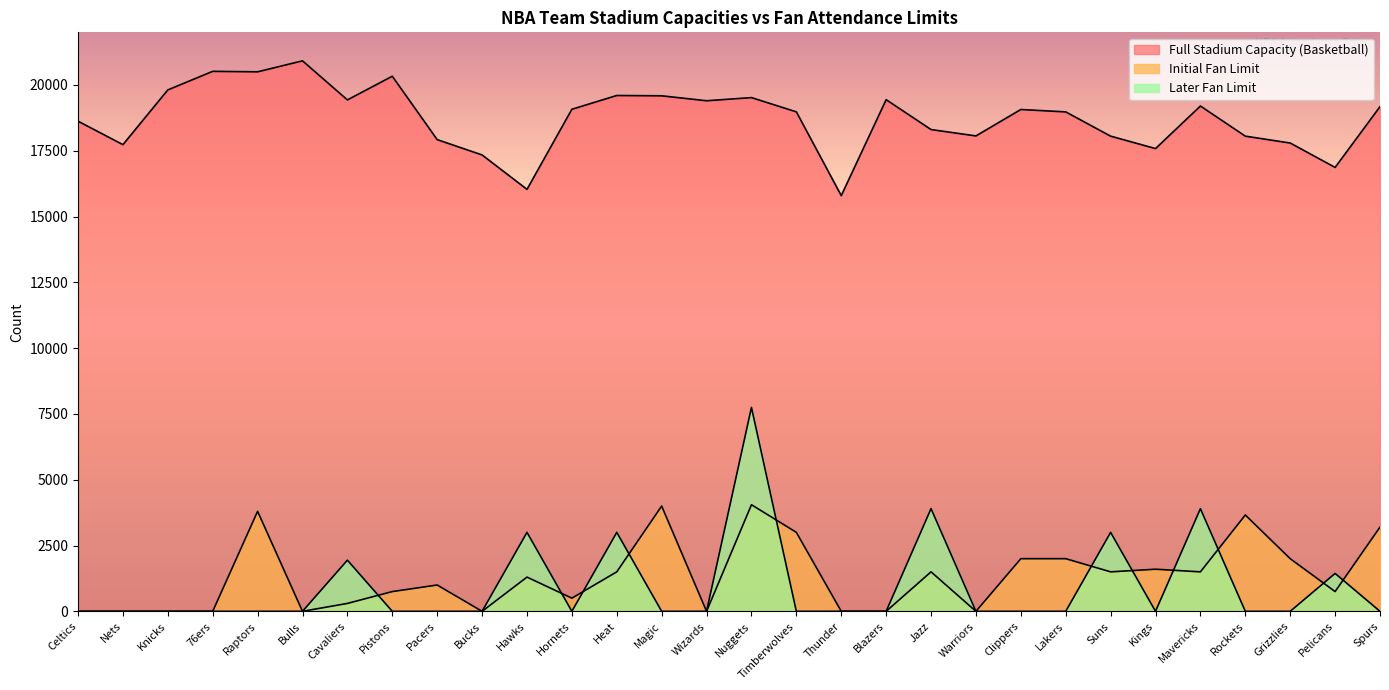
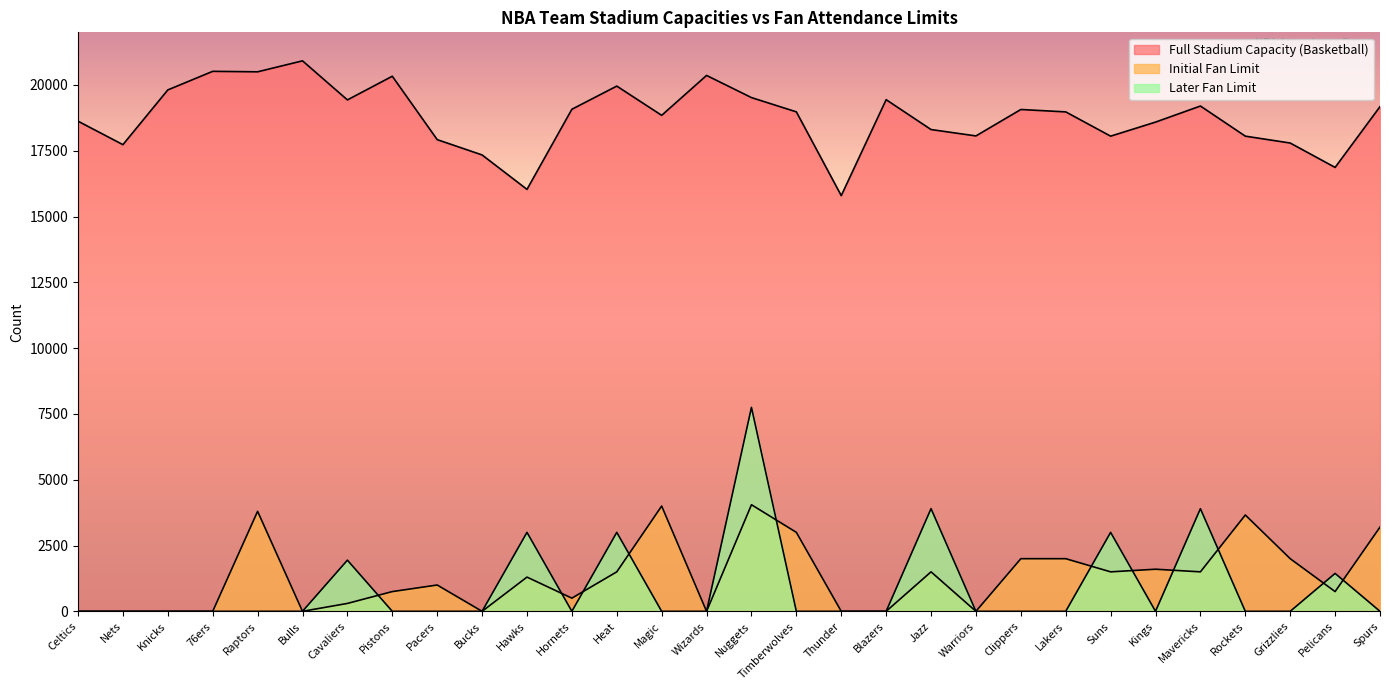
  {
    "Full Stadium Capacity (Basketball)": {
      "Celtics": 18600,
      "Nets": 17700,
      "Knicks": 19800,
      "76ers": 20500,
      "Raptors": 20500,
      "Bulls": 20900,
      "Cavaliers": 19400,
      "Pistons": 20300,
      "Pacers": 17900,
      "Bucks": 17300,
      "Hawks": 16000,
      "Hornets": 19100,
-     "Heat": 19600,
-     "Magic": 19600,
-     "Wizards": 19400,
+     "Heat": 20000,
+     "Magic": 18800,
+     "Wizards": 20400,
      "Nuggets": 19500,
      "Timberwolves": 19000,
      "Thunder": 15800,
      "Blazers": 19400,
      "Jazz": 18300,
      "Warriors": 18100,
      "Clippers": 19100,
      "Lakers": 19000,
      "Suns": 18100,
-     "Kings": 17600,
+     "Kings": 18600,
      "Mavericks": 19200,
      "Rockets": 18100,
      "Grizzlies": 17800,
      "Pelicans": 16900,
      "Spurs": 19200
    },
    "Initial Fan Limit": {
      "Raptors": 3800,
      "Cavaliers": 300,
      "Pistons": 800,
      "Pacers": 1000,
      "Hawks": 1300,
      "Hornets": 500,
      "Heat": 1500,
      "Magic": 4000,
      "Nuggets": 4100,
      "Timberwolves": 3000,
      "Jazz": 1500,
      "Clippers": 2000,
      "Lakers": 2000,
      "Suns": 1500,
      "Kings": 1600,
      "Mavericks": 1500,
      "Rockets": 3700,
      "Grizzlies": 2000,
      "Pelicans": 800,
      "Spurs": 3200
    },
    "Later Fan Limit": {
      "Raptors": 0,
      "Cavaliers": 1900,
      "Pistons": 0,
      "Pacers": 0,
      "Hawks": 3000,
      "Hornets": 0,
      "Heat": 3000,
      "Magic": 0,
      "Nuggets": 7800,
      "Timberwolves": 0,
      "Jazz": 3900,
      "Clippers": 0,
      "Lakers": 0,
      "Suns": 3000,
      "Kings": 0,
      "Mavericks": 3900,
      "Rockets": 0,
      "Grizzlies": 0,
      "Pelicans": 1400,
      "Spurs": 0
    }
  }
